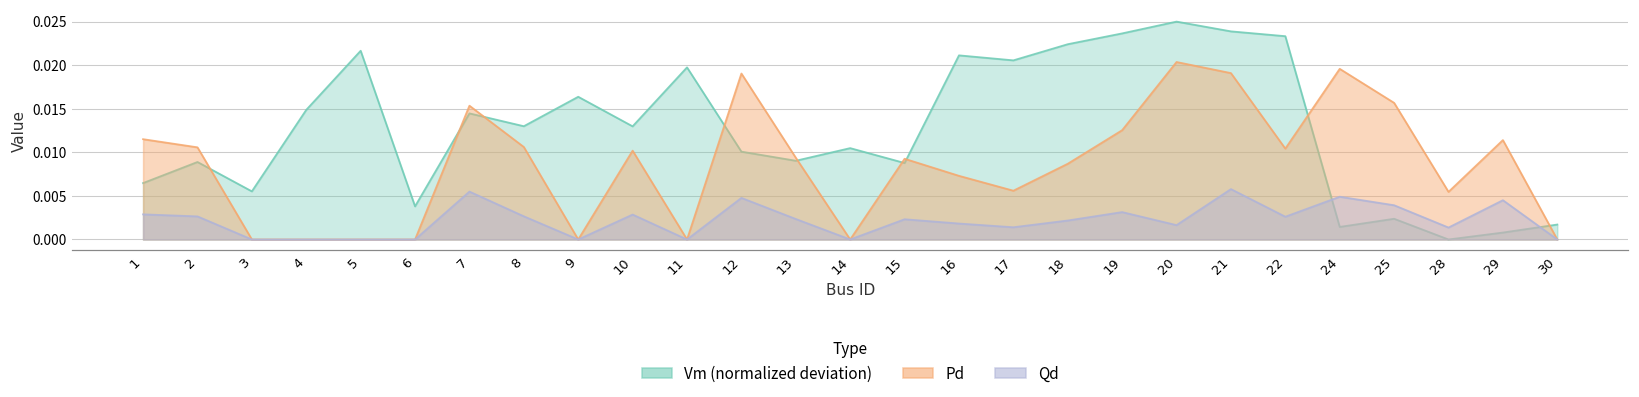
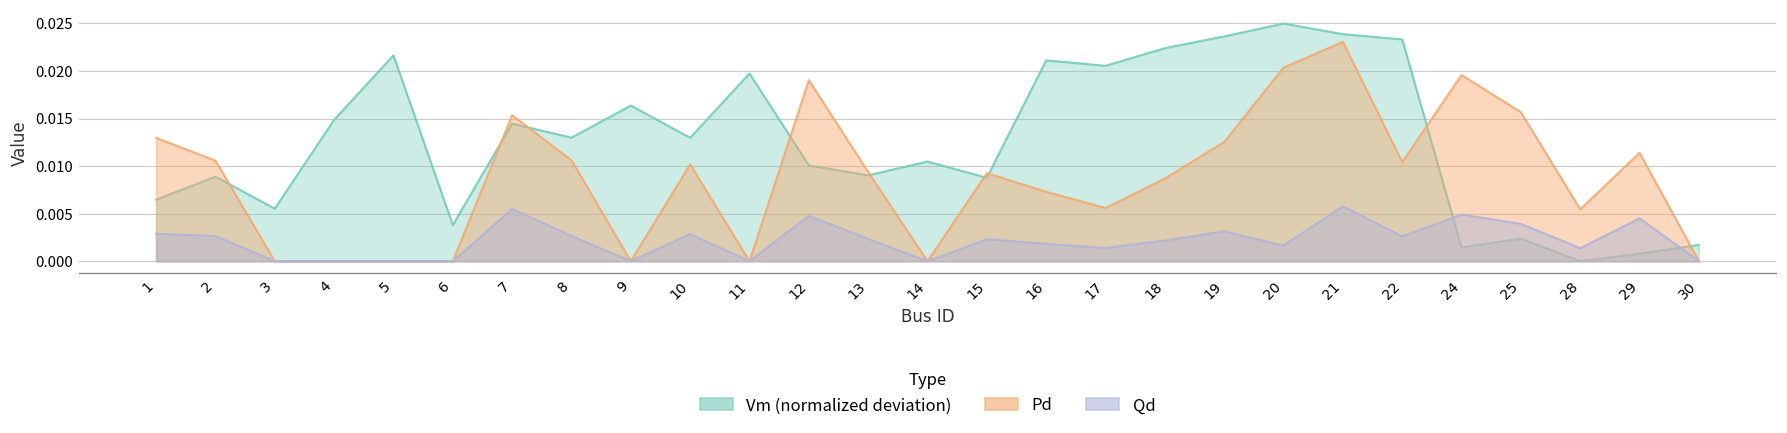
  {
    "Pd": {
-     "1": 0.012,
+     "1": 0.013,
      "2": 0.011,
      "7": 0.015,
      "8": 0.011,
      "10": 0.010,
      "12": 0.019,
      "13": 0.009,
      "15": 0.009,
      "16": 0.007,
      "17": 0.006,
      "18": 0.009,
      "19": 0.013,
      "20": 0.020,
-     "21": 0.019,
+     "21": 0.023,
      "22": 0.010,
      "24": 0.020,
      "25": 0.016,
      "28": 0.005,
      "29": 0.011
    }
  }
